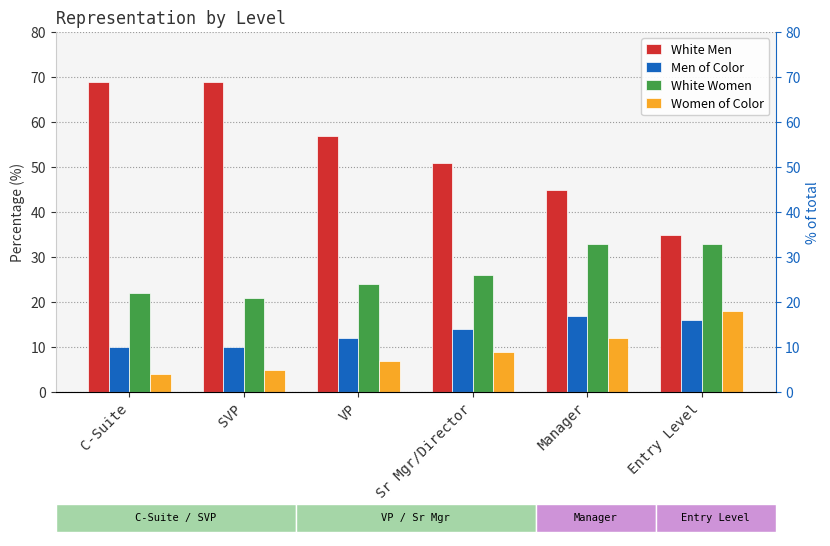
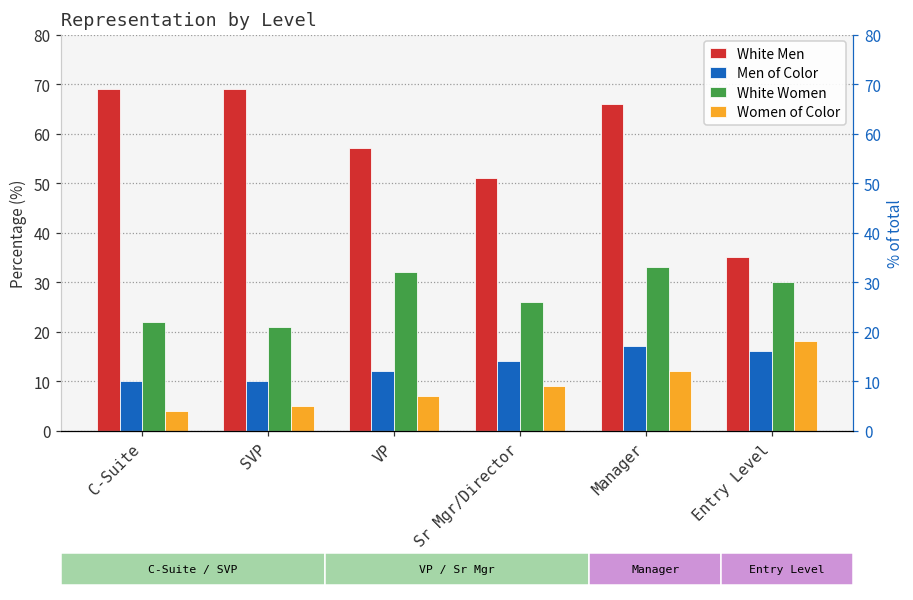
  {
    "Representation by Level": {
      "White Men": {
        "C-Suite": 69,
        "SVP": 69,
        "VP": 57,
        "Sr Mgr/Director": 51,
-       "Manager": 45,
+       "Manager": 66,
        "Entry Level": 35
      },
      "Men of Color": {
        "C-Suite": 10,
        "SVP": 10,
        "VP": 12,
        "Sr Mgr/Director": 14,
        "Manager": 17,
        "Entry Level": 16
      },
      "White Women": {
        "C-Suite": 22,
        "SVP": 21,
-       "VP": 24,
+       "VP": 32,
        "Sr Mgr/Director": 26,
        "Manager": 33,
-       "Entry Level": 33
+       "Entry Level": 30
      },
      "Women of Color": {
        "C-Suite": 4,
        "SVP": 5,
        "VP": 7,
        "Sr Mgr/Director": 9,
        "Manager": 12,
        "Entry Level": 18
      }
    }
  }
